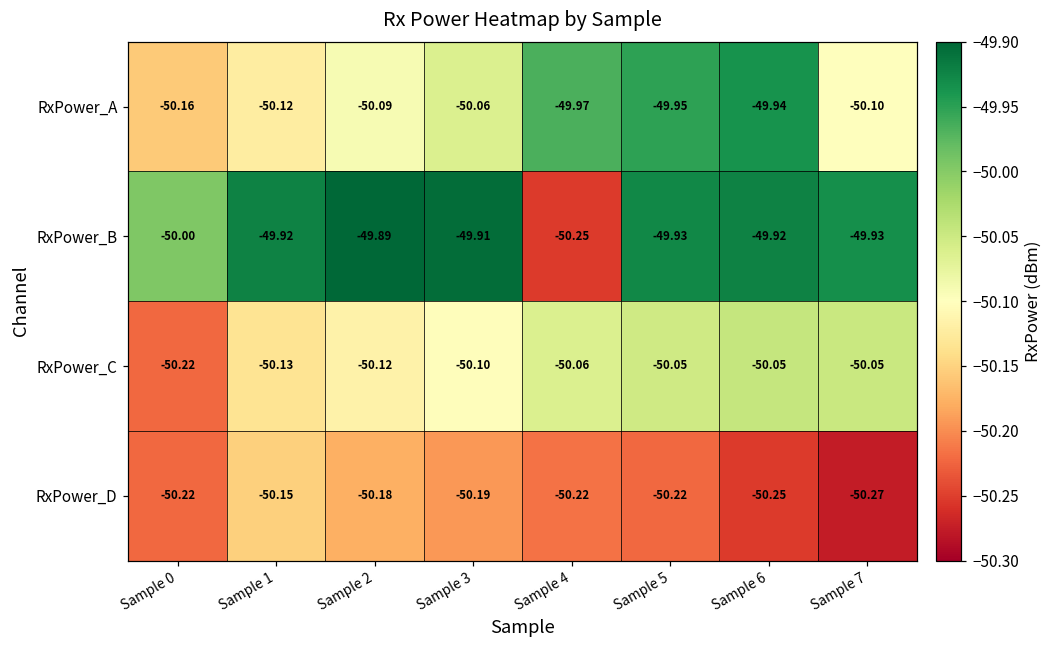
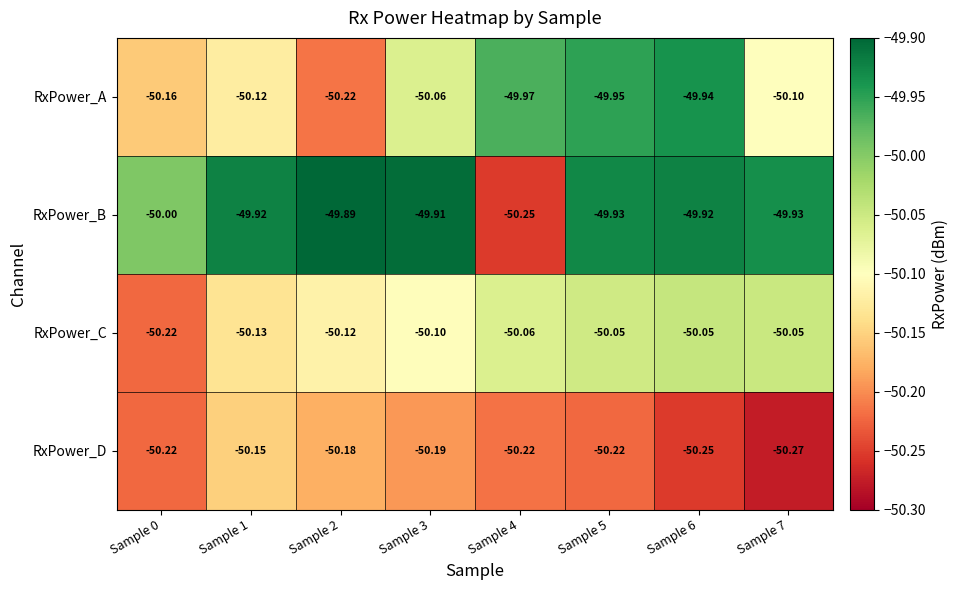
  {
    "RxPower_A": {
      "Sample 0": -50.16,
      "Sample 1": -50.12,
-     "Sample 2": -50.09,
+     "Sample 2": -50.22,
      "Sample 3": -50.06,
      "Sample 4": -49.97,
      "Sample 5": -49.95,
      "Sample 6": -49.94,
      "Sample 7": -50.10
    },
    "RxPower_B": {
      "Sample 0": -50.00,
      "Sample 1": -49.92,
      "Sample 2": -49.89,
      "Sample 3": -49.91,
      "Sample 4": -50.25,
      "Sample 5": -49.93,
      "Sample 6": -49.92,
      "Sample 7": -49.93
    },
    "RxPower_C": {
      "Sample 0": -50.22,
      "Sample 1": -50.13,
      "Sample 2": -50.12,
      "Sample 3": -50.10,
      "Sample 4": -50.06,
      "Sample 5": -50.05,
      "Sample 6": -50.05,
      "Sample 7": -50.05
    },
    "RxPower_D": {
      "Sample 0": -50.22,
      "Sample 1": -50.15,
      "Sample 2": -50.18,
      "Sample 3": -50.19,
      "Sample 4": -50.22,
      "Sample 5": -50.22,
      "Sample 6": -50.25,
      "Sample 7": -50.27
    }
  }
